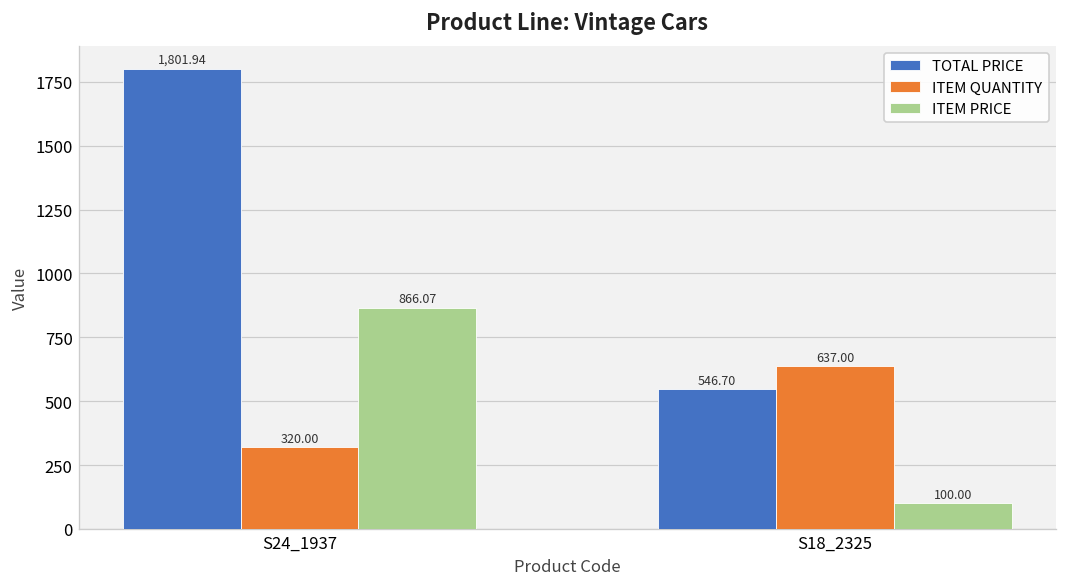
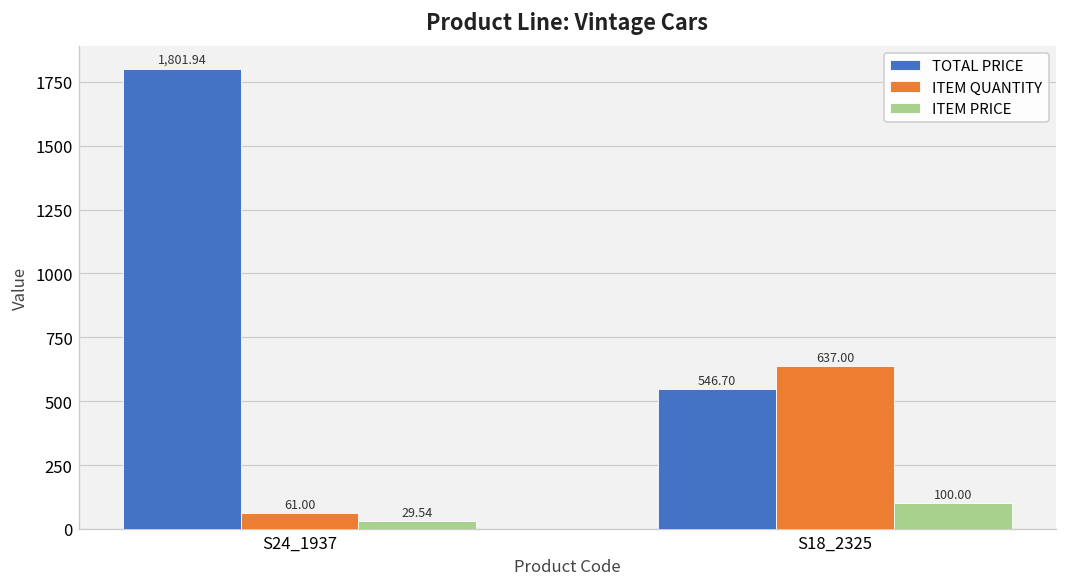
  {
    "TOTAL PRICE": {
      "S24_1937": "1,801.94",
      "S18_2325": "546.70"
    },
    "ITEM QUANTITY": {
-     "S24_1937": "320.00",
+     "S24_1937": "61.00",
      "S18_2325": "637.00"
    },
    "ITEM PRICE": {
-     "S24_1937": "866.07",
+     "S24_1937": "29.54",
      "S18_2325": "100.00"
    }
  }
